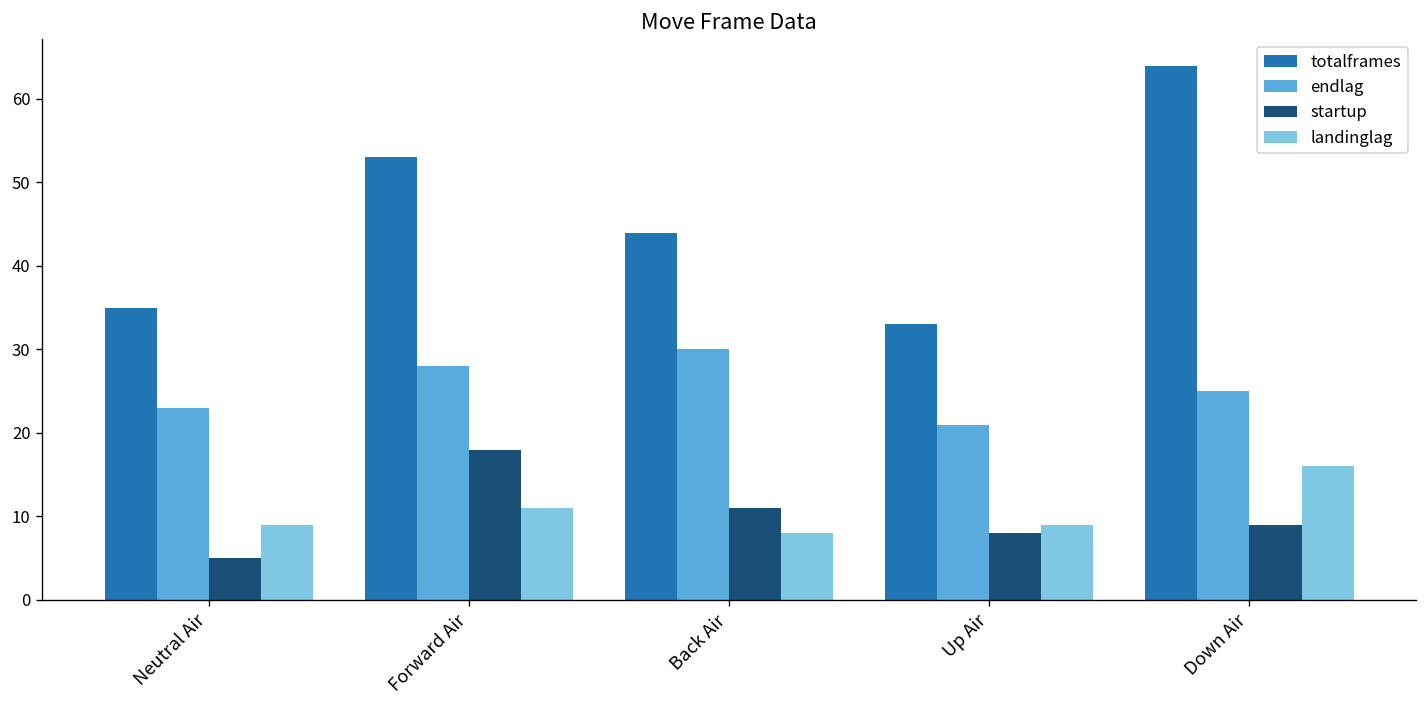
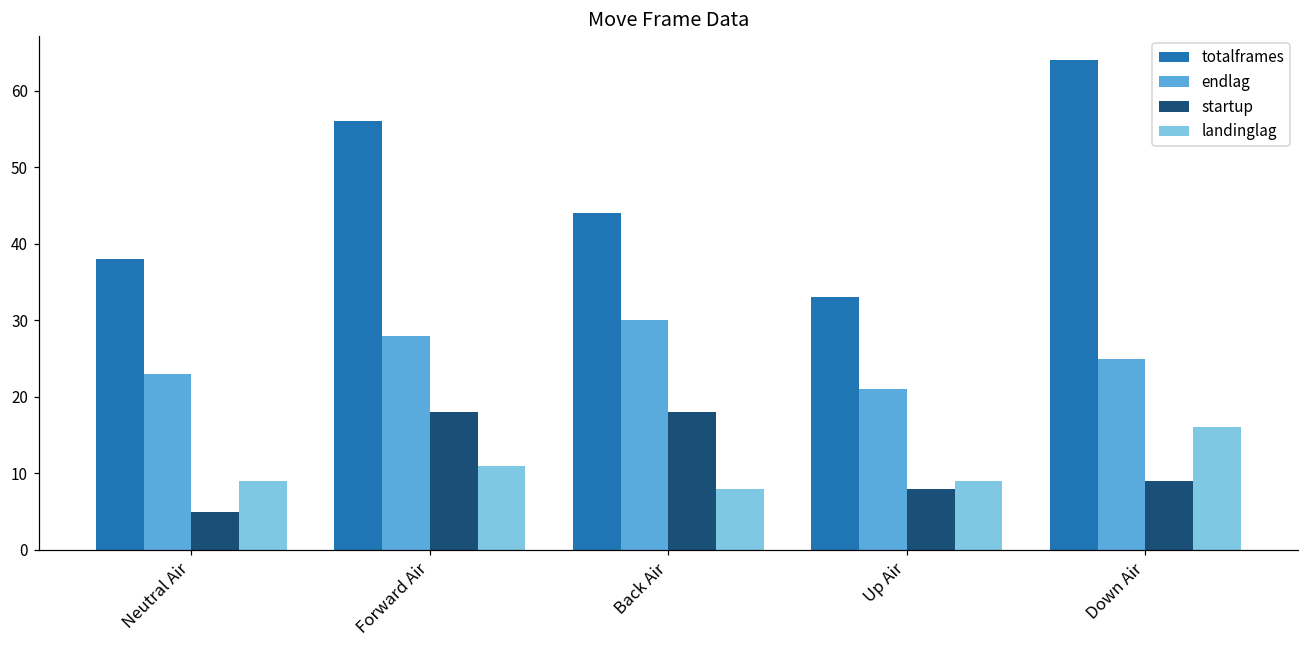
  {
    "totalframes": {
-     "Neutral Air": 35,
-     "Forward Air": 53,
+     "Neutral Air": 38,
+     "Forward Air": 56,
      "Back Air": 44,
      "Up Air": 33,
      "Down Air": 64
    },
    "startup": {
      "Neutral Air": 5,
      "Forward Air": 18,
-     "Back Air": 11,
+     "Back Air": 18,
      "Up Air": 8,
      "Down Air": 9
    }
  }
